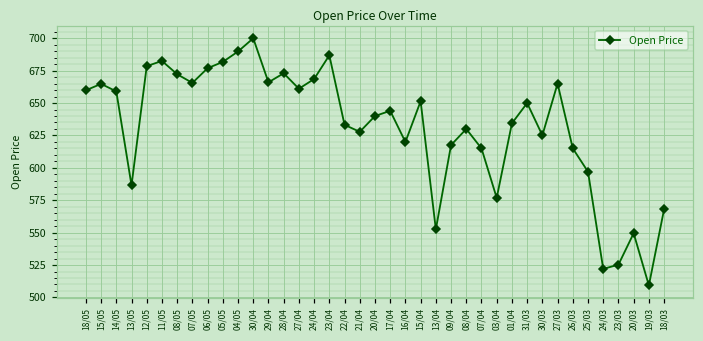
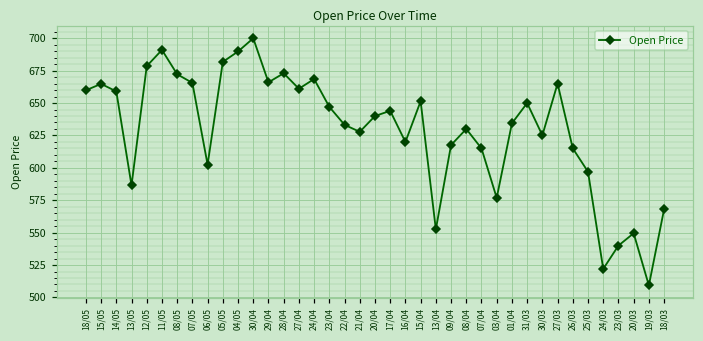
  {
    "18/05": 660,
    "15/05": 665,
    "14/05": 659,
    "13/05": 587,
    "12/05": 679,
-   "11/05": 683,
+   "11/05": 691,
    "08/05": 672,
    "07/05": 666,
-   "06/05": 677,
+   "06/05": 603,
    "05/05": 682,
    "04/05": 690,
    "30/04": 700,
    "29/04": 666,
    "28/04": 673,
    "27/04": 661,
    "24/04": 669,
-   "23/04": 687,
+   "23/04": 647,
    "22/04": 633,
    "21/04": 628,
    "20/04": 640,
    "17/04": 644,
    "16/04": 620,
    "15/04": 651,
    "13/04": 553,
    "09/04": 618,
    "08/04": 630,
    "07/04": 615,
    "03/04": 577,
    "01/04": 634,
    "31/03": 650,
    "30/03": 625,
    "27/03": 665,
    "26/03": 615,
    "25/03": 597,
    "24/03": 522,
-   "23/03": 525,
+   "23/03": 540,
    "20/03": 550,
    "19/03": 509,
    "18/03": 568
  }
